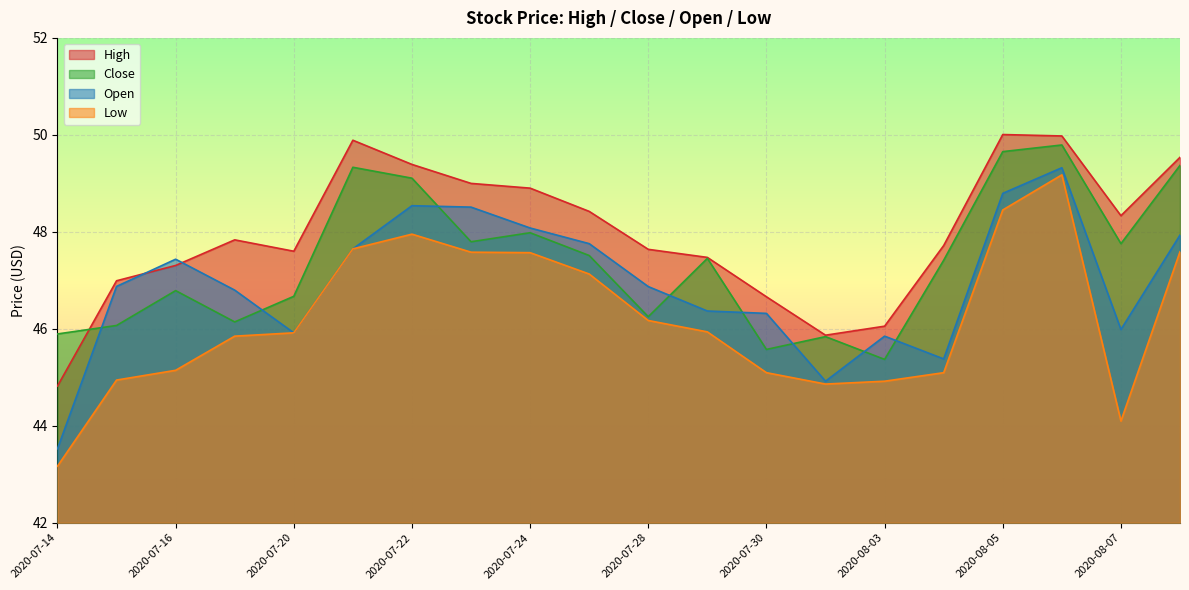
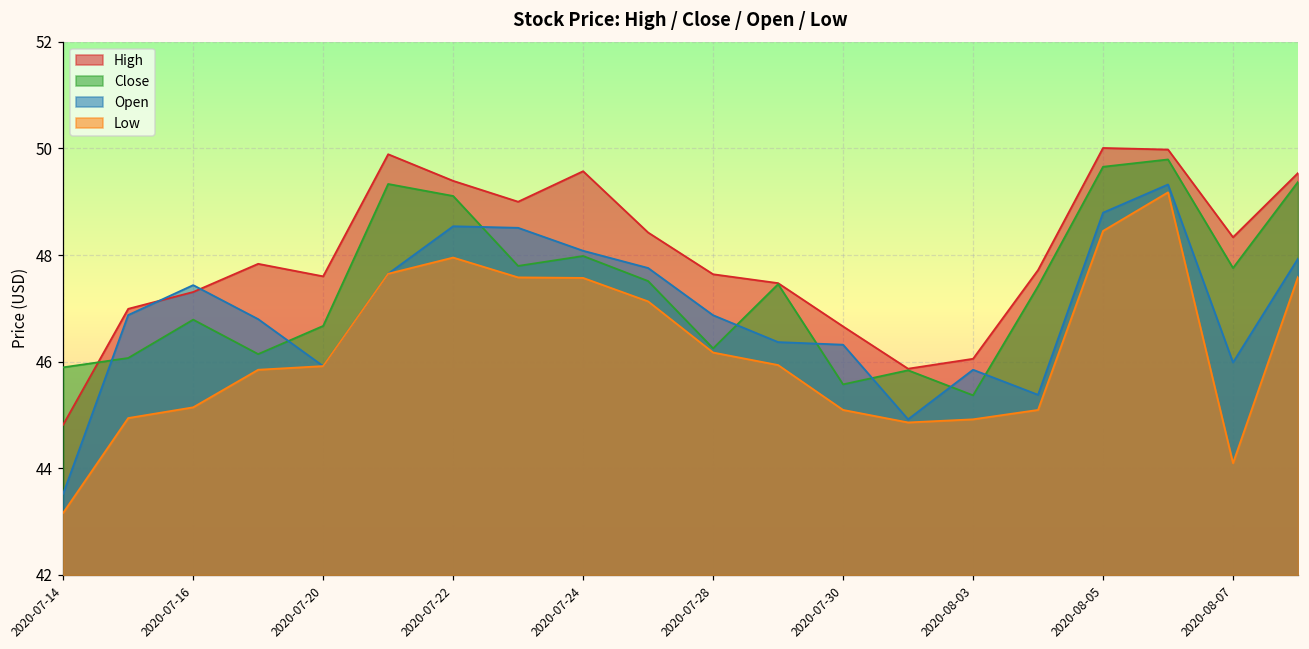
  {
    "High": {
      "2020-07-14": 44.8,
      "2020-07-16": 47.3,
      "2020-07-20": 47.6,
      "2020-07-22": 49.4,
-     "2020-07-24": 48.9,
+     "2020-07-24": 49.6,
      "2020-07-28": 47.6,
      "2020-07-30": 46.7,
      "2020-08-03": 46.1,
      "2020-08-05": 50.0,
      "2020-08-07": 48.3
    },
    "Close": {
      "2020-07-14": 45.9,
      "2020-07-16": 46.8,
      "2020-07-20": 46.7,
      "2020-07-22": 49.1,
      "2020-07-24": 48.0,
      "2020-07-28": 46.2,
      "2020-07-30": 45.6,
      "2020-08-03": 45.4,
      "2020-08-05": 49.7,
      "2020-08-07": 47.8
    },
    "Open": {
      "2020-07-14": 43.5,
      "2020-07-16": 47.4,
      "2020-07-22": 48.5,
      "2020-07-24": 48.1,
      "2020-07-28": 46.9,
      "2020-07-30": 46.3,
      "2020-08-03": 45.8,
      "2020-08-05": 48.8,
      "2020-08-07": 46.0
    },
    "Low": {
      "2020-07-14": 43.2,
      "2020-07-16": 45.1,
      "2020-07-22": 48.0,
      "2020-07-24": 47.6,
      "2020-07-28": 46.2,
      "2020-07-30": 45.1,
      "2020-08-03": 44.9,
      "2020-08-05": 48.5,
      "2020-08-07": 44.1
    }
  }
